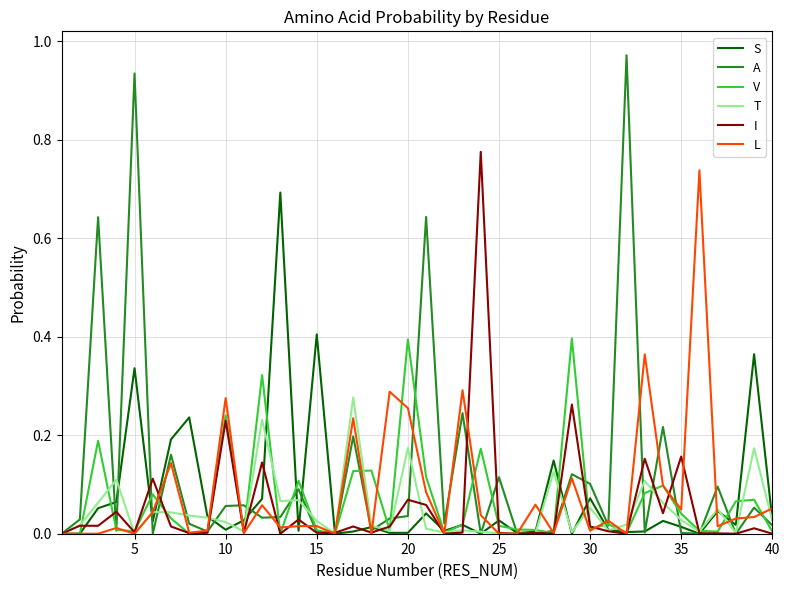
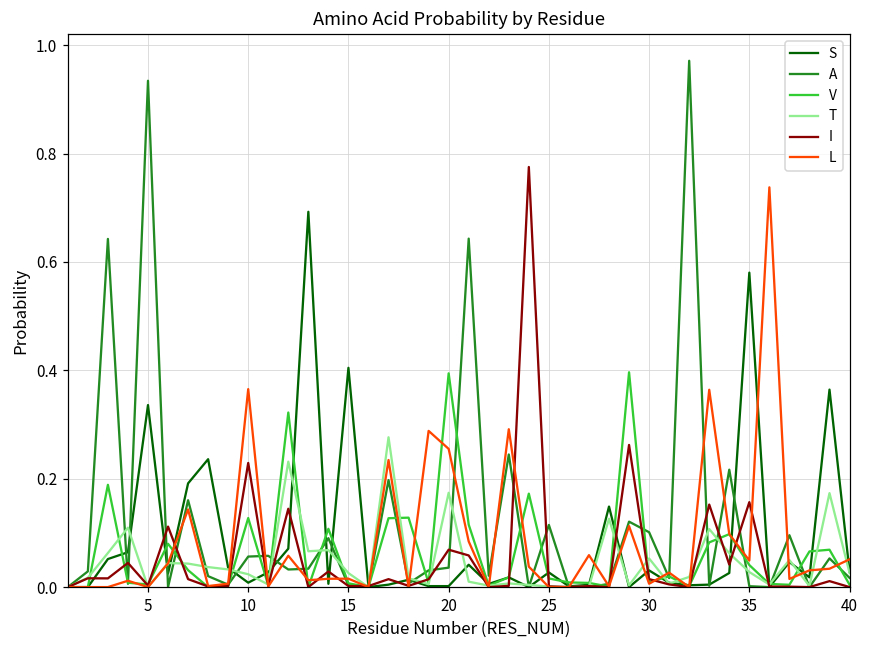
  {
    "S": {
      "5": 0.34,
      "10": 0.01,
      "15": 0.40,
      "20": 0.00,
      "25": 0.03,
-     "30": 0.07,
-     "35": 0.01
+     "30": 0.03,
+     "35": 0.58
    },
    "A": {
      "5": 0.93,
      "10": 0.06,
      "20": 0.04,
      "25": 0.11,
      "30": 0.10,
      "35": 0.00,
      "40": 0.02
    },
    "V": {
-     "10": 0.24,
+     "10": 0.13,
      "20": 0.39,
      "25": 0.02,
      "35": 0.04
    },
    "T": {
      "10": 0.02,
      "15": 0.03,
      "20": 0.17,
      "30": 0.05,
      "35": 0.03
    },
    "I": {
      "10": 0.23,
      "20": 0.07,
      "35": 0.16
    },
    "L": {
-     "10": 0.28,
+     "10": 0.37,
      "15": 0.02,
      "20": 0.26,
      "35": 0.05,
      "40": 0.05
    }
  }
